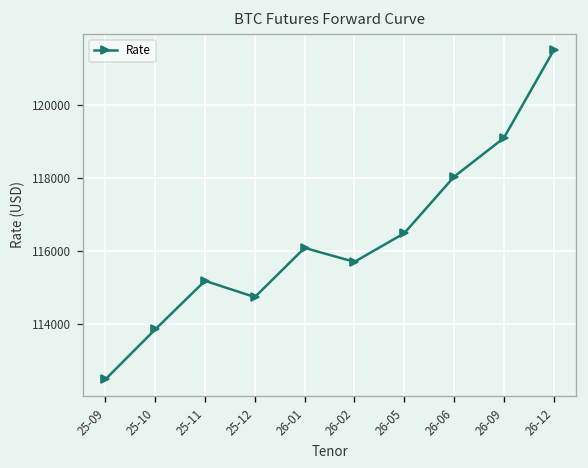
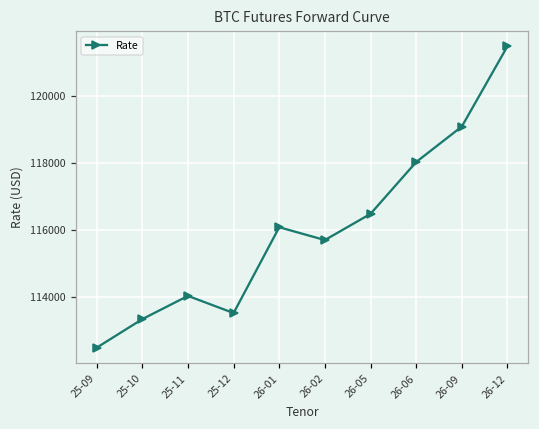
  {
    "25-09": 112500,
-   "25-10": 113800,
-   "25-11": 115200,
-   "25-12": 114700,
+   "25-10": 113300,
+   "25-11": 114000,
+   "25-12": 113500,
    "26-01": 116100,
    "26-02": 115700,
    "26-05": 116500,
    "26-06": 118000,
    "26-09": 119100,
    "26-12": 121500
  }
